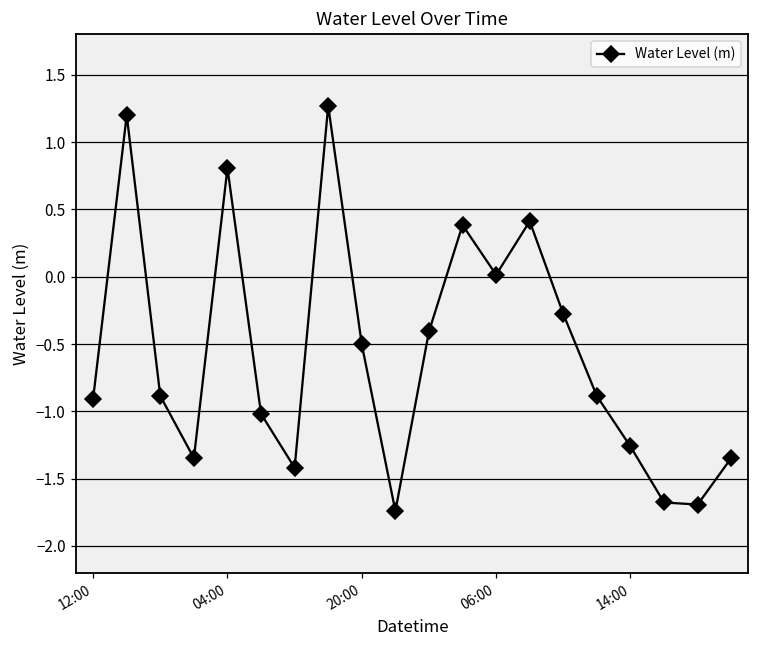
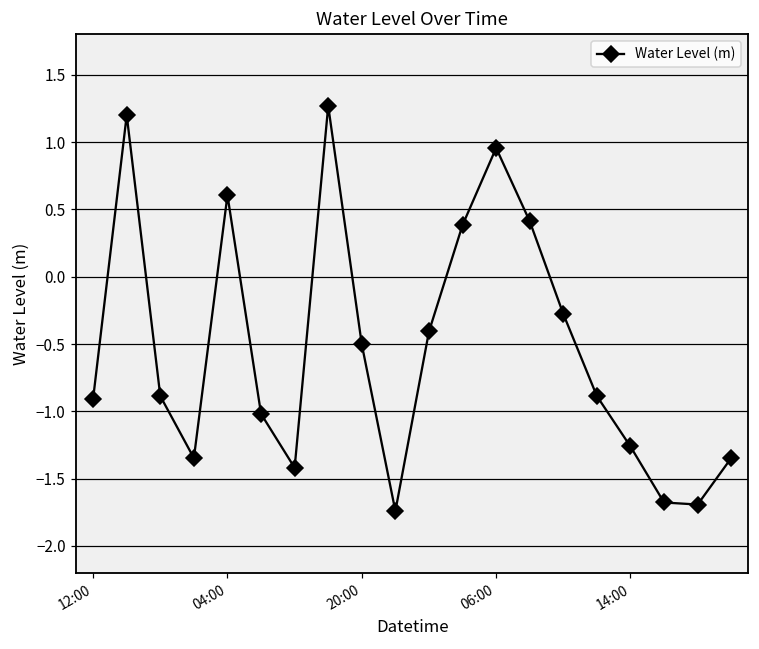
  {
    "12:00": -0.91,
-   "04:00": 0.81,
+   "04:00": 0.61,
    "20:00": -0.50,
-   "06:00": 0.01,
+   "06:00": 0.96,
    "14:00": -1.26
  }
